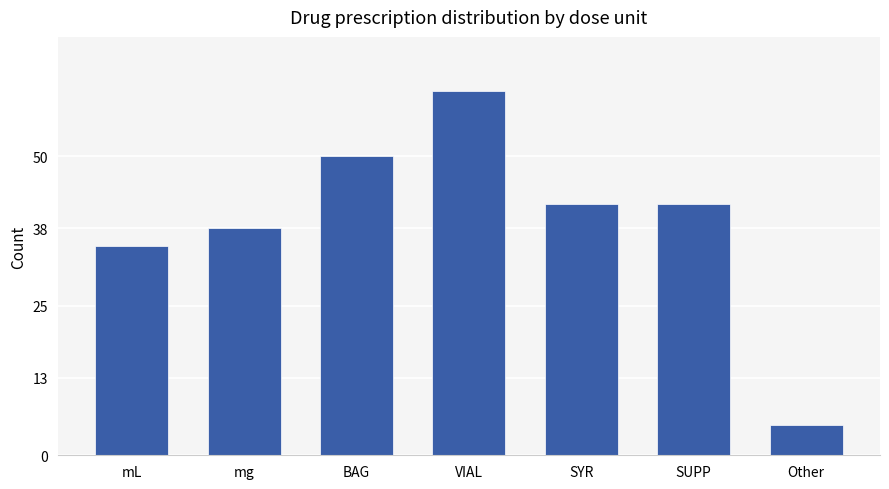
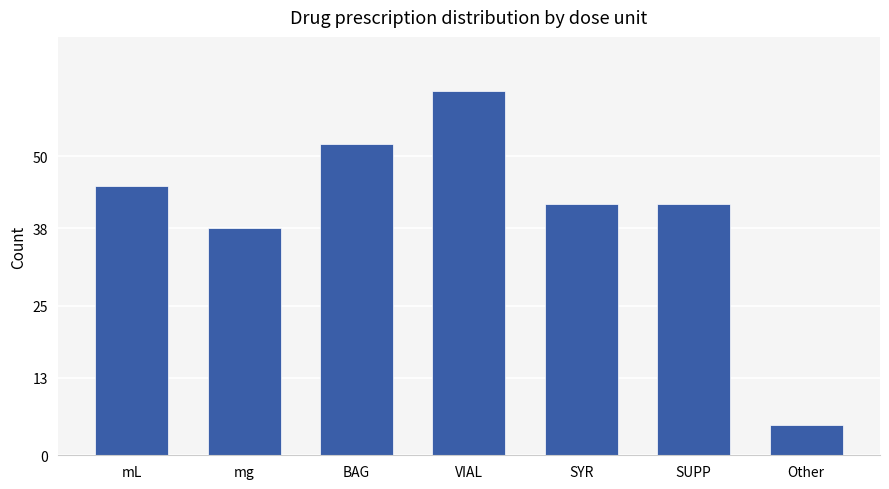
  {
-   "mL": 35,
+   "mL": 45,
    "mg": 38,
-   "BAG": 50,
+   "BAG": 52,
    "VIAL": 61,
    "SYR": 42,
    "SUPP": 42,
    "Other": 5
  }
